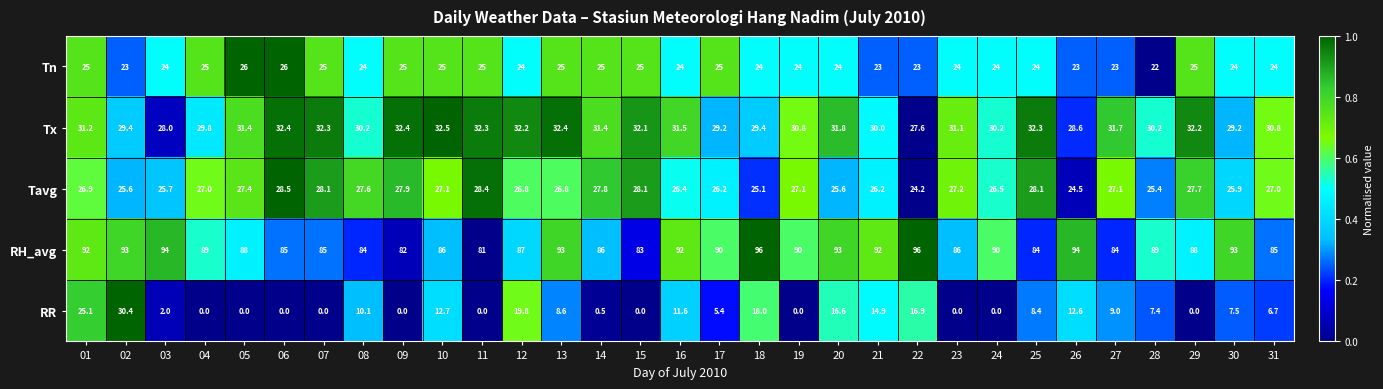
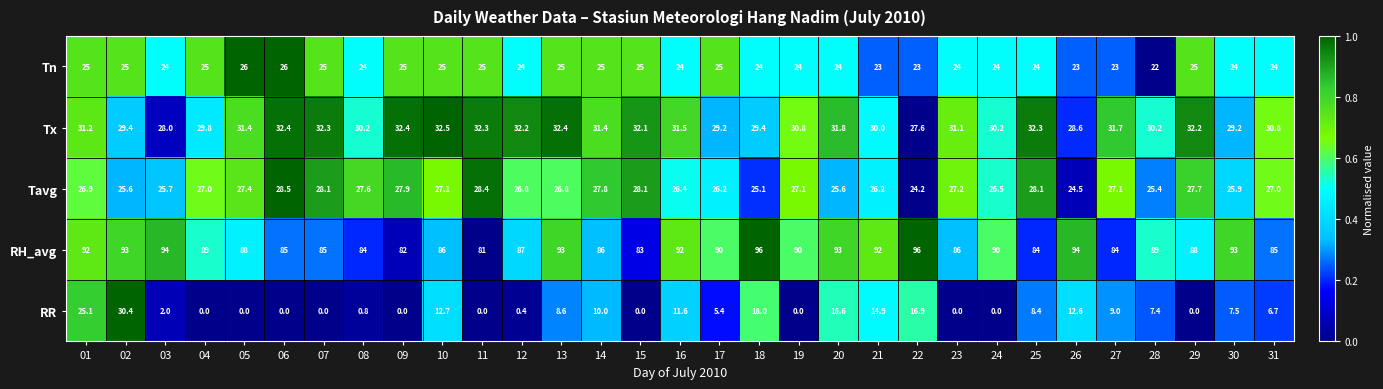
  {
    "Tn": {
-     "02": 23
+     "02": 25
    },
    "RR": {
-     "08": 10.1,
-     "12": 19.8,
-     "14": 0.5
+     "08": 0.8,
+     "12": 0.4,
+     "14": 10.0
    }
  }
